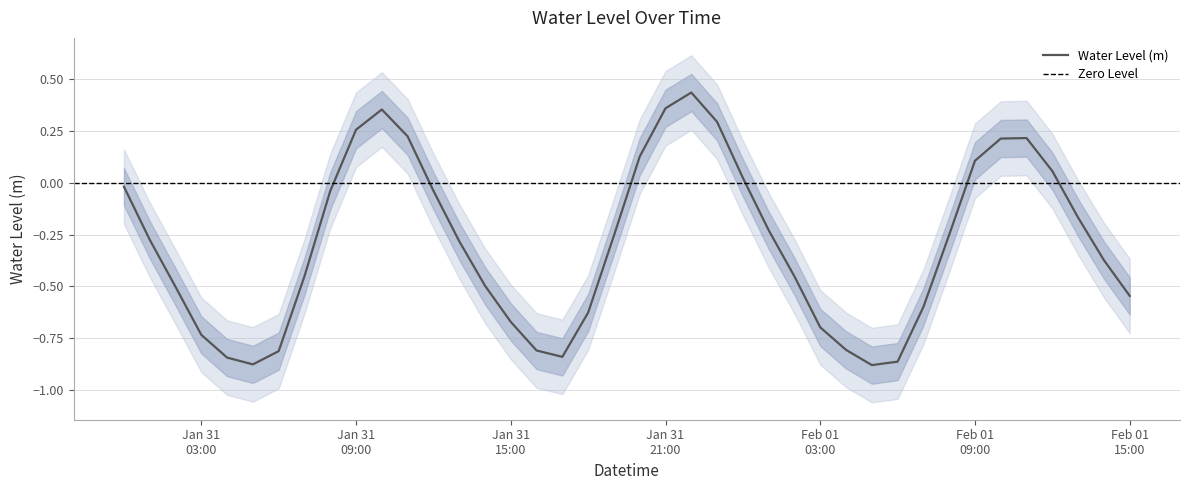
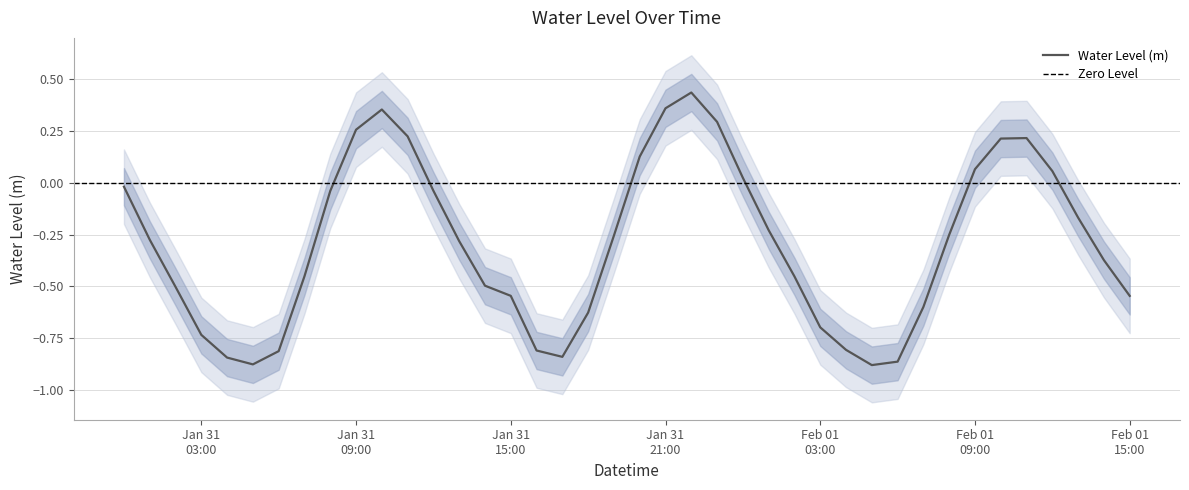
  {
    "Water Level (m)": {
      "Jan 31 03:00": -0.73,
      "Jan 31 09:00": 0.26,
-     "Jan 31 15:00": -0.67,
+     "Jan 31 15:00": -0.55,
      "Jan 31 21:00": 0.36,
      "Feb 01 03:00": -0.70,
-     "Feb 01 09:00": 0.11,
+     "Feb 01 09:00": 0.07,
      "Feb 01 15:00": -0.55
    }
  }
